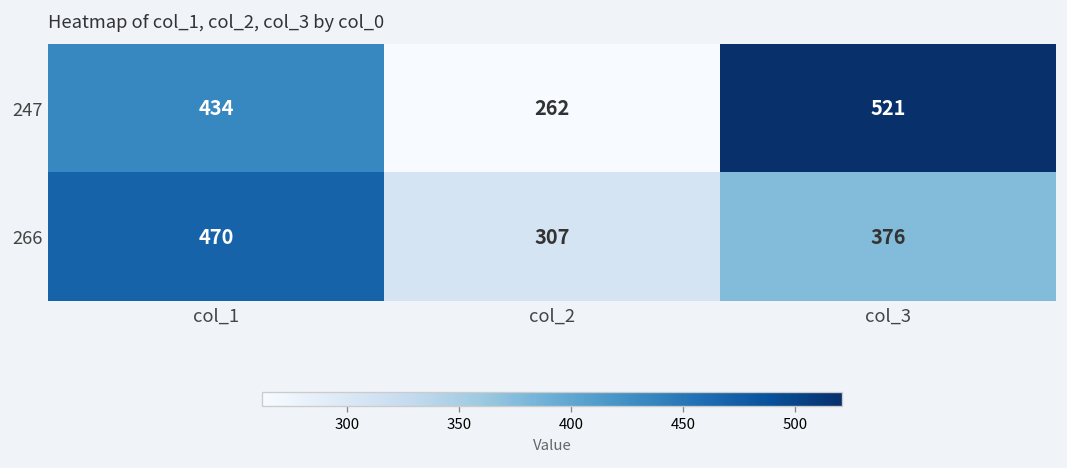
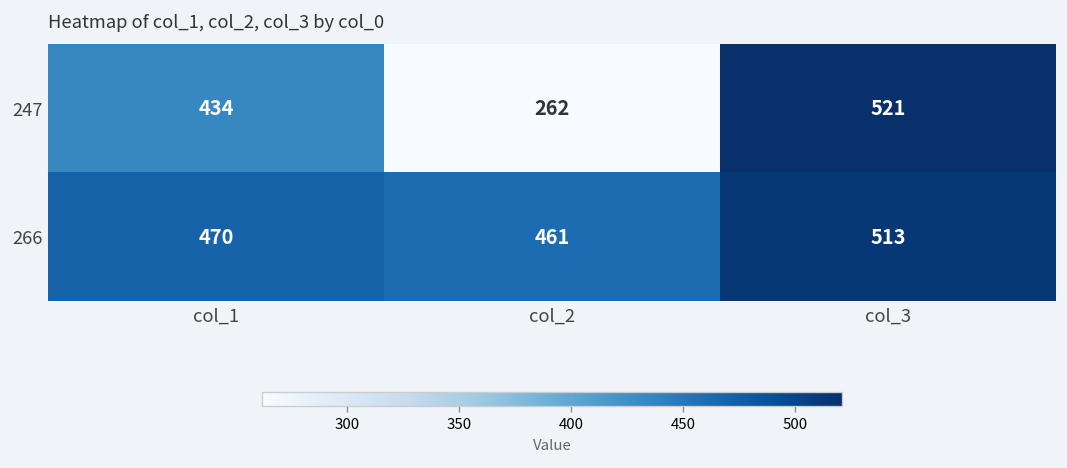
  {
    "247": {
      "col_1": 434,
      "col_2": 262,
      "col_3": 521
    },
    "266": {
      "col_1": 470,
-     "col_2": 307,
-     "col_3": 376
+     "col_2": 461,
+     "col_3": 513
    }
  }
